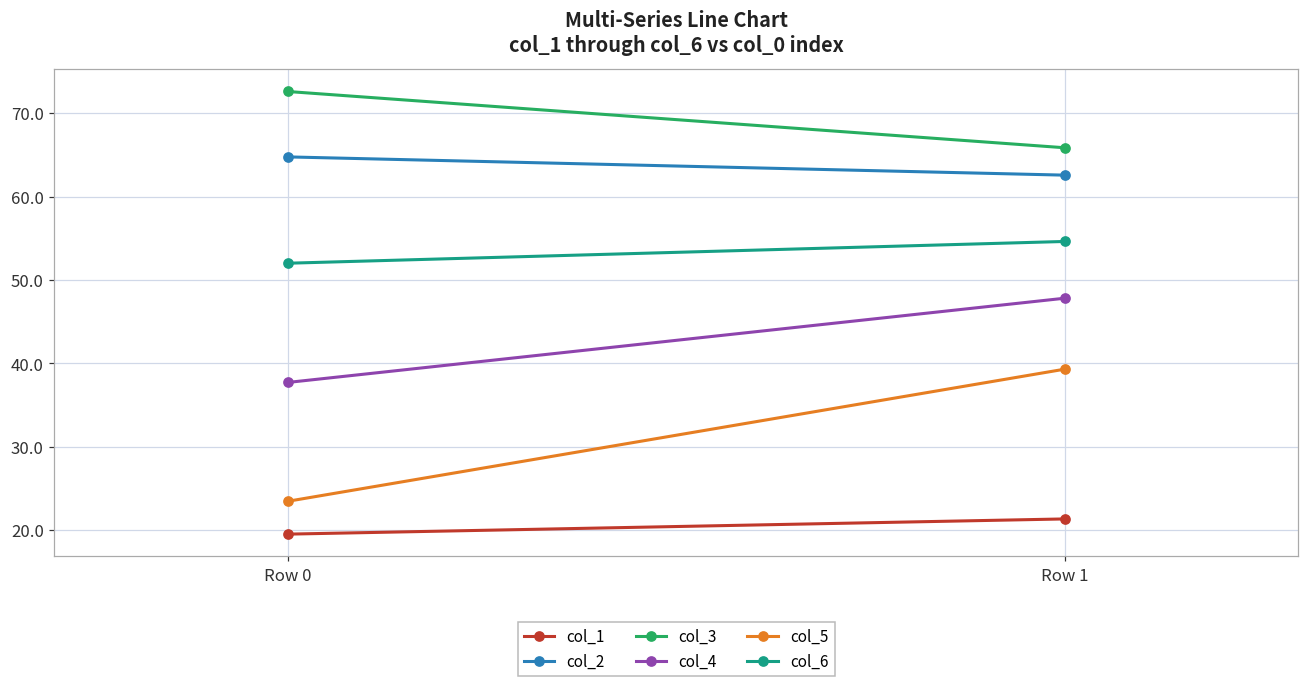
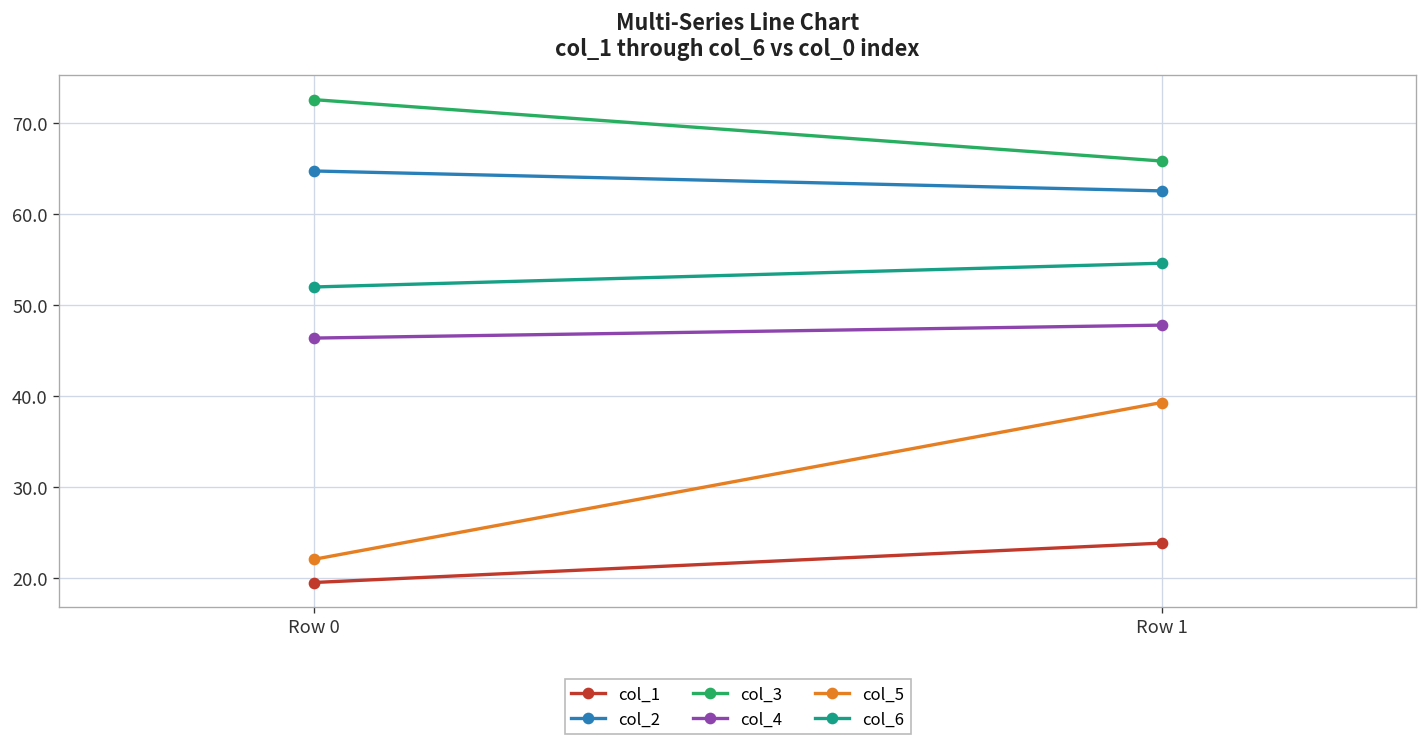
  {
    "col_1": {
      "Row 0": 20,
-     "Row 1": 21
+     "Row 1": 24
    },
    "col_2": {
      "Row 0": 65,
      "Row 1": 63
    },
    "col_4": {
-     "Row 0": 38,
+     "Row 0": 46,
      "Row 1": 48
    },
    "col_5": {
-     "Row 0": 23,
+     "Row 0": 22,
      "Row 1": 39
    }
  }
